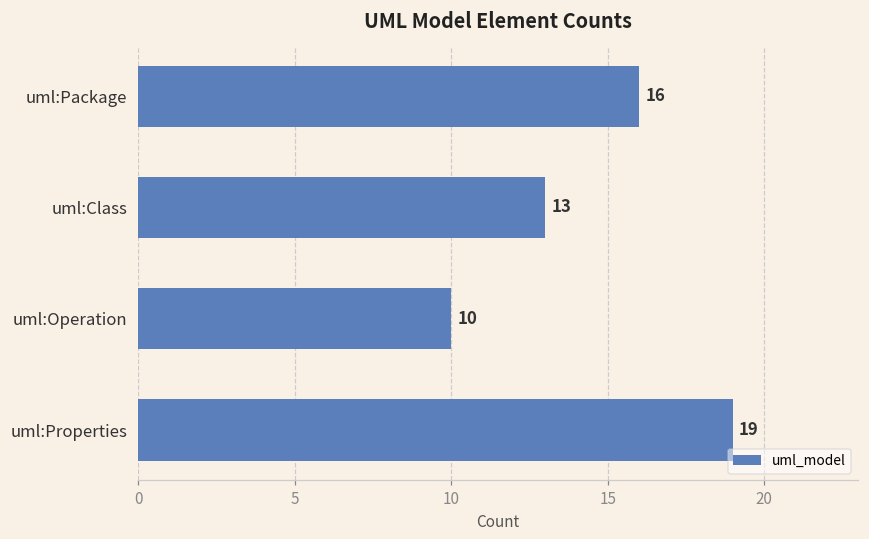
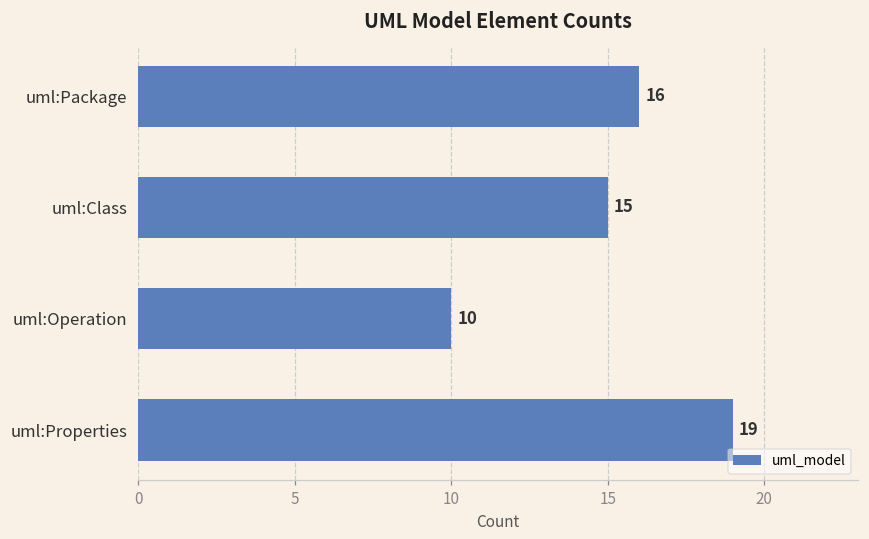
  {
    "uml:Package": 16,
-   "uml:Class": 13,
+   "uml:Class": 15,
    "uml:Operation": 10,
    "uml:Properties": 19
  }
